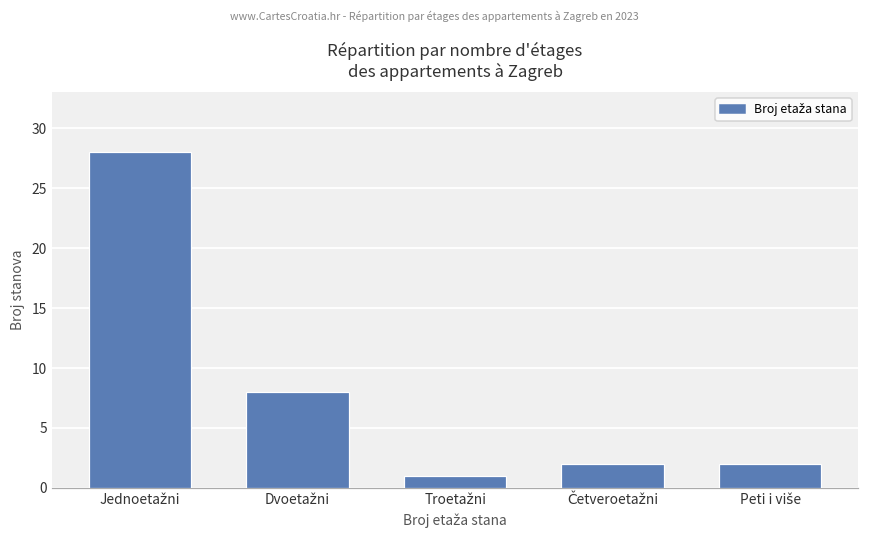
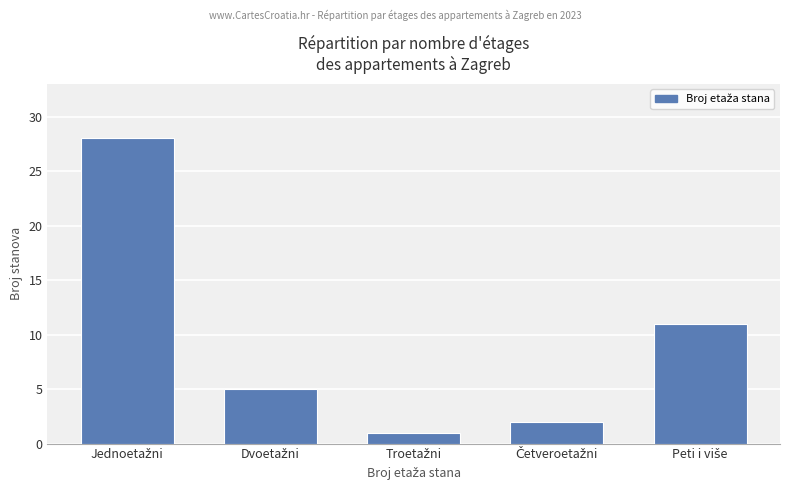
  {
    "Jednoetažni": 28,
-   "Dvoetažni": 8,
+   "Dvoetažni": 5,
    "Troetažni": 1,
    "Četveroetažni": 2,
-   "Peti i više": 2
+   "Peti i više": 11
  }
